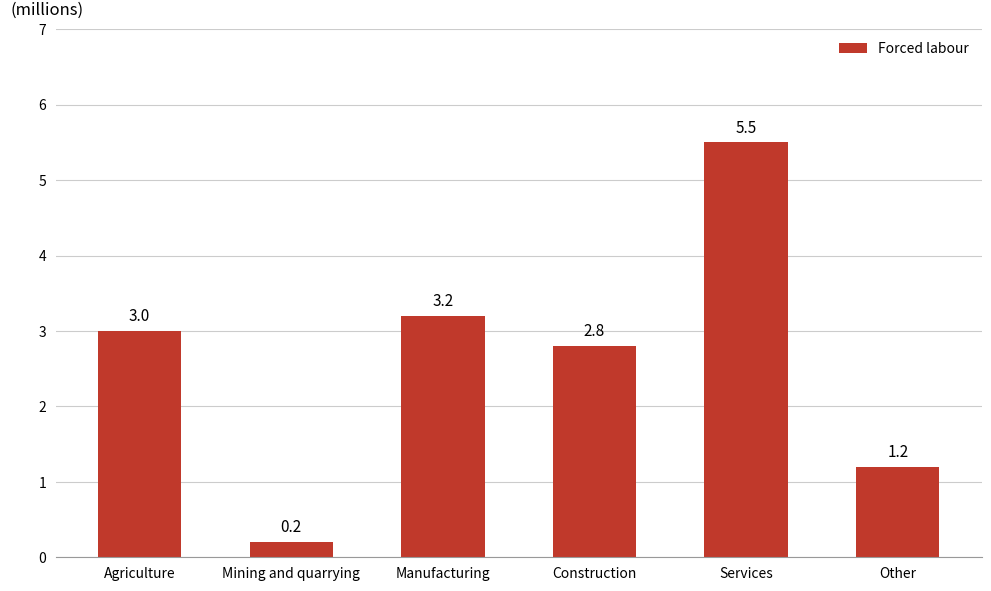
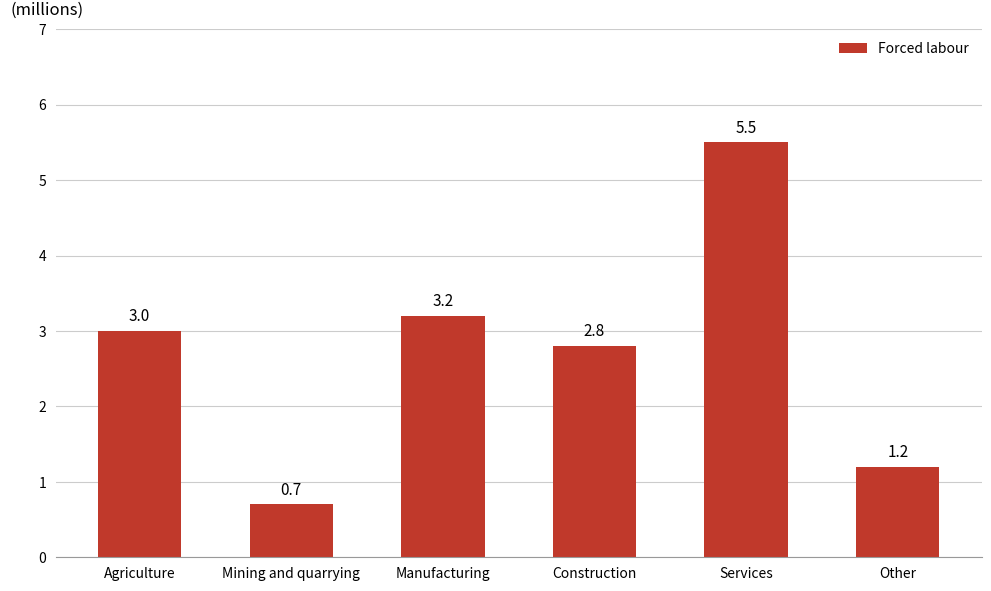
  {
    "Agriculture": 3.0,
-   "Mining and quarrying": 0.2,
+   "Mining and quarrying": 0.7,
    "Manufacturing": 3.2,
    "Construction": 2.8,
    "Services": 5.5,
    "Other": 1.2
  }
